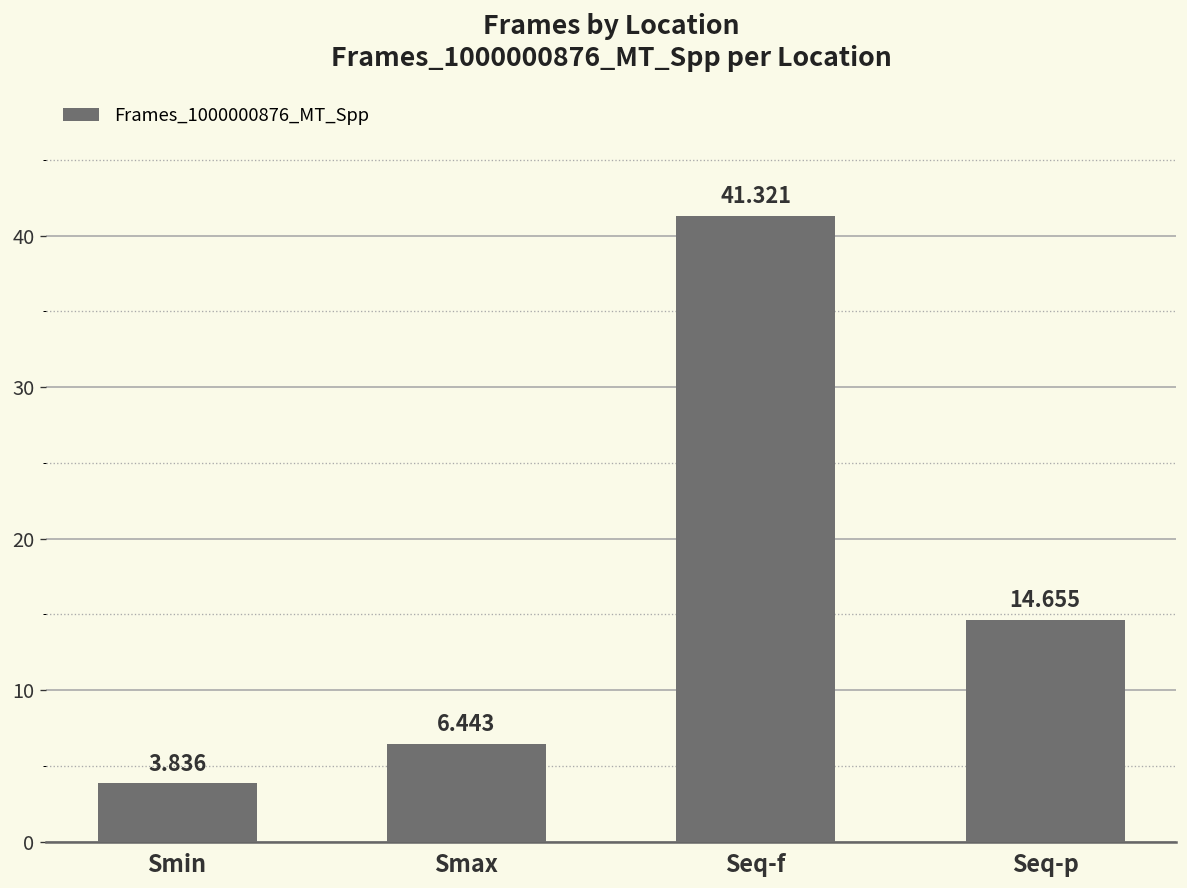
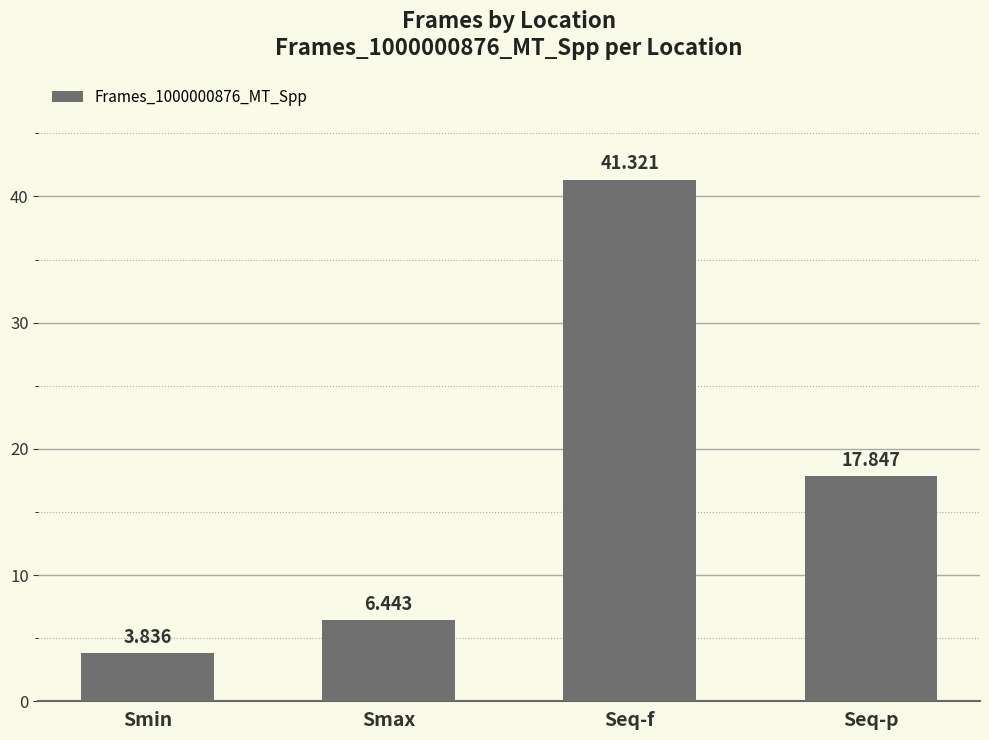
  {
    "Smin": 3.836,
    "Smax": 6.443,
    "Seq-f": 41.321,
-   "Seq-p": 14.655
+   "Seq-p": 17.847
  }
